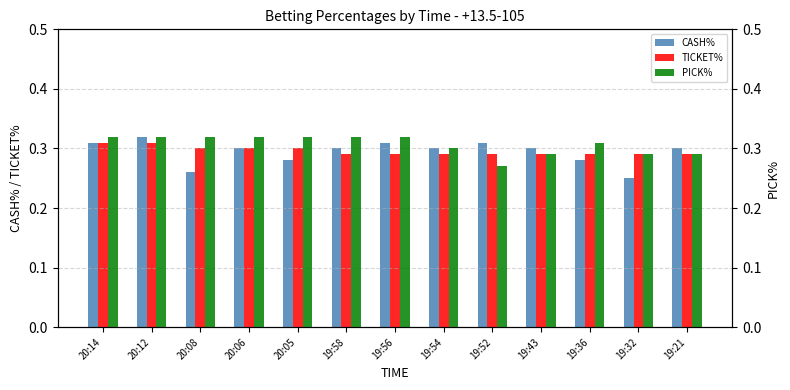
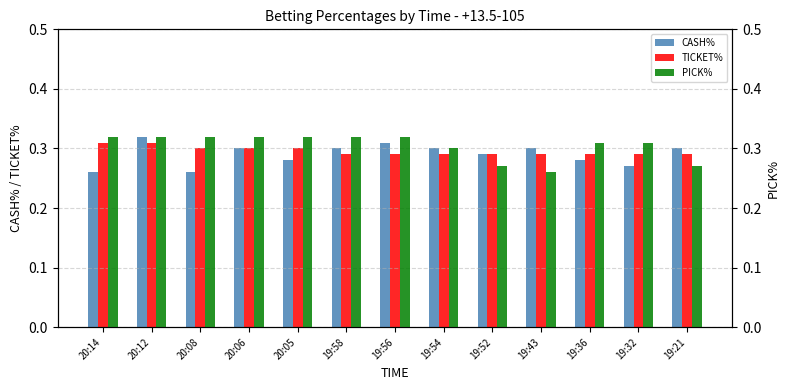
  {
    "CASH%": {
-     "20:14": 0.31,
+     "20:14": 0.26,
      "20:12": 0.32,
      "20:08": 0.26,
      "20:06": 0.30,
      "20:05": 0.28,
      "19:58": 0.30,
      "19:56": 0.31,
      "19:54": 0.30,
-     "19:52": 0.31,
+     "19:52": 0.29,
      "19:43": 0.30,
      "19:36": 0.28,
-     "19:32": 0.25,
+     "19:32": 0.27,
      "19:21": 0.30
    },
    "TICKET%": {
      "20:14": 0.31,
      "20:12": 0.31,
      "20:08": 0.30,
      "20:06": 0.30,
      "20:05": 0.30,
      "19:58": 0.29,
      "19:56": 0.29,
      "19:54": 0.29,
      "19:52": 0.29,
      "19:43": 0.29,
      "19:36": 0.29,
      "19:32": 0.29,
      "19:21": 0.29
    },
    "PICK%": {
      "20:14": 0.32,
      "20:12": 0.32,
      "20:08": 0.32,
      "20:06": 0.32,
      "20:05": 0.32,
      "19:58": 0.32,
      "19:56": 0.32,
      "19:54": 0.30,
      "19:52": 0.27,
-     "19:43": 0.29,
+     "19:43": 0.26,
      "19:36": 0.31,
-     "19:32": 0.29,
-     "19:21": 0.29
+     "19:32": 0.31,
+     "19:21": 0.27
    }
  }
